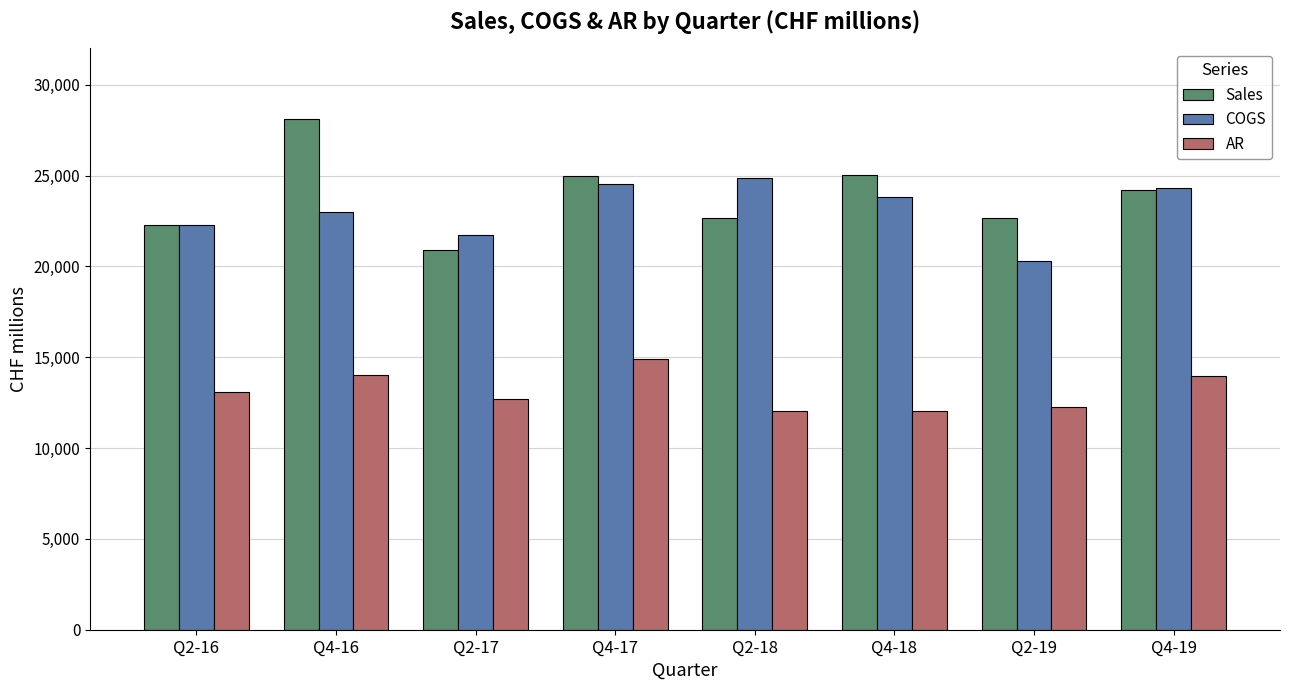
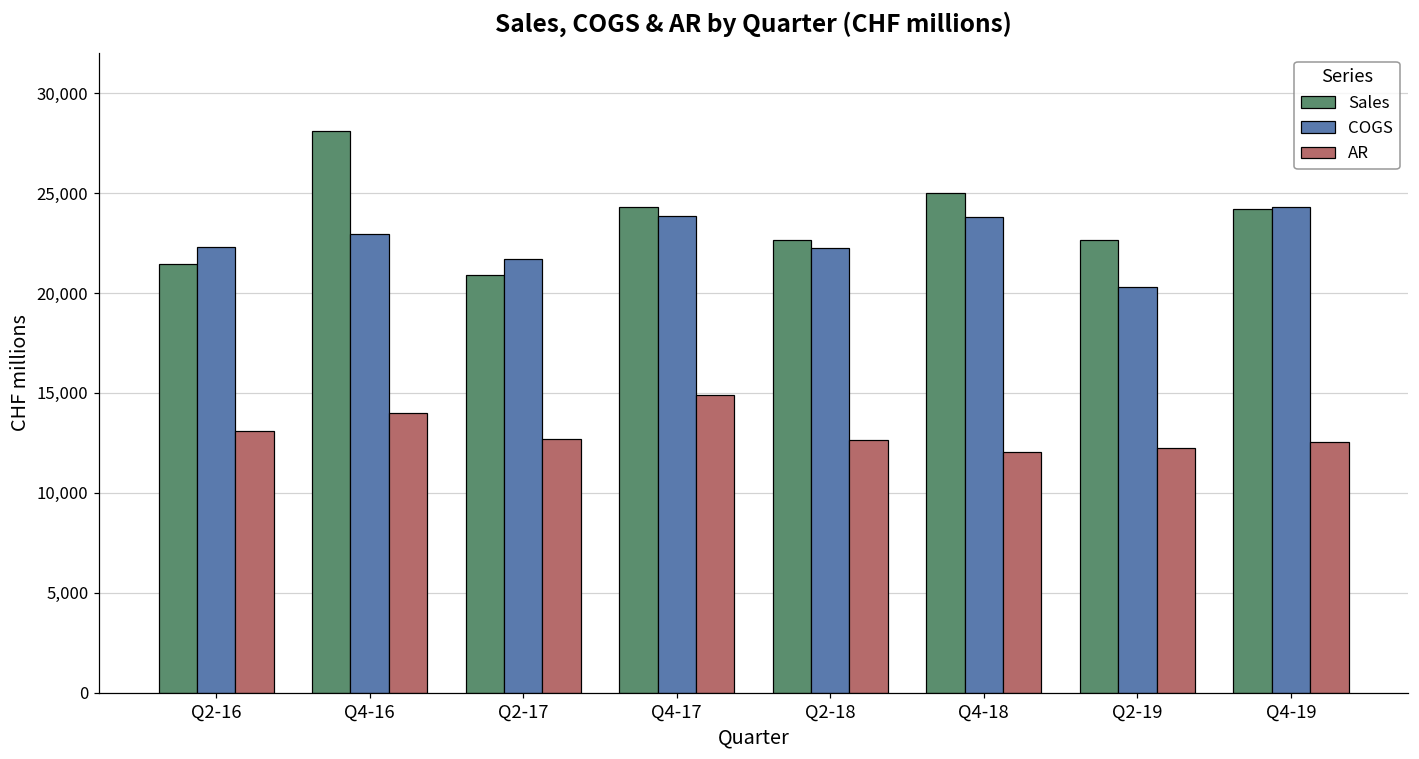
  {
    "Sales": {
-     "Q2-16": "22,300",
+     "Q2-16": "21,500",
      "Q4-16": "28,100",
      "Q2-17": "20,900",
-     "Q4-17": "25,000",
+     "Q4-17": "24,300",
      "Q2-18": "22,700",
      "Q4-18": "25,000",
      "Q2-19": "22,600",
      "Q4-19": "24,200"
    },
    "COGS": {
      "Q2-16": "22,300",
      "Q4-16": "23,000",
      "Q2-17": "21,700",
-     "Q4-17": "24,500",
-     "Q2-18": "24,900",
+     "Q4-17": "23,900",
+     "Q2-18": "22,300",
      "Q4-18": "23,800",
      "Q2-19": "20,300",
      "Q4-19": "24,300"
    },
    "AR": {
      "Q2-16": "13,100",
      "Q4-16": "14,000",
      "Q2-17": "12,700",
      "Q4-17": "14,900",
-     "Q2-18": "12,000",
+     "Q2-18": "12,600",
      "Q4-18": "12,000",
      "Q2-19": "12,200",
-     "Q4-19": "14,000"
+     "Q4-19": "12,500"
    }
  }
